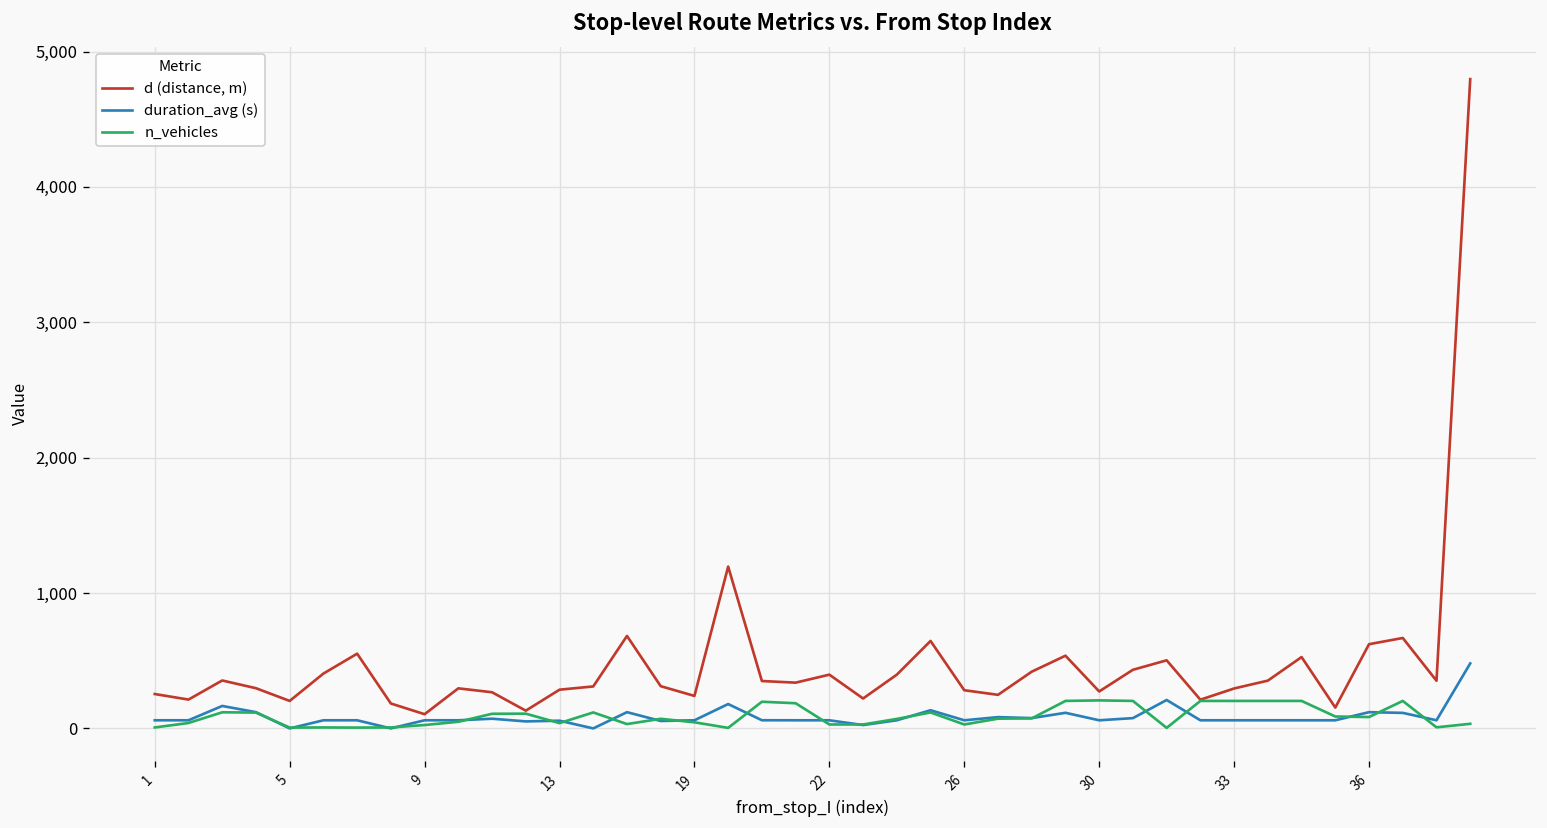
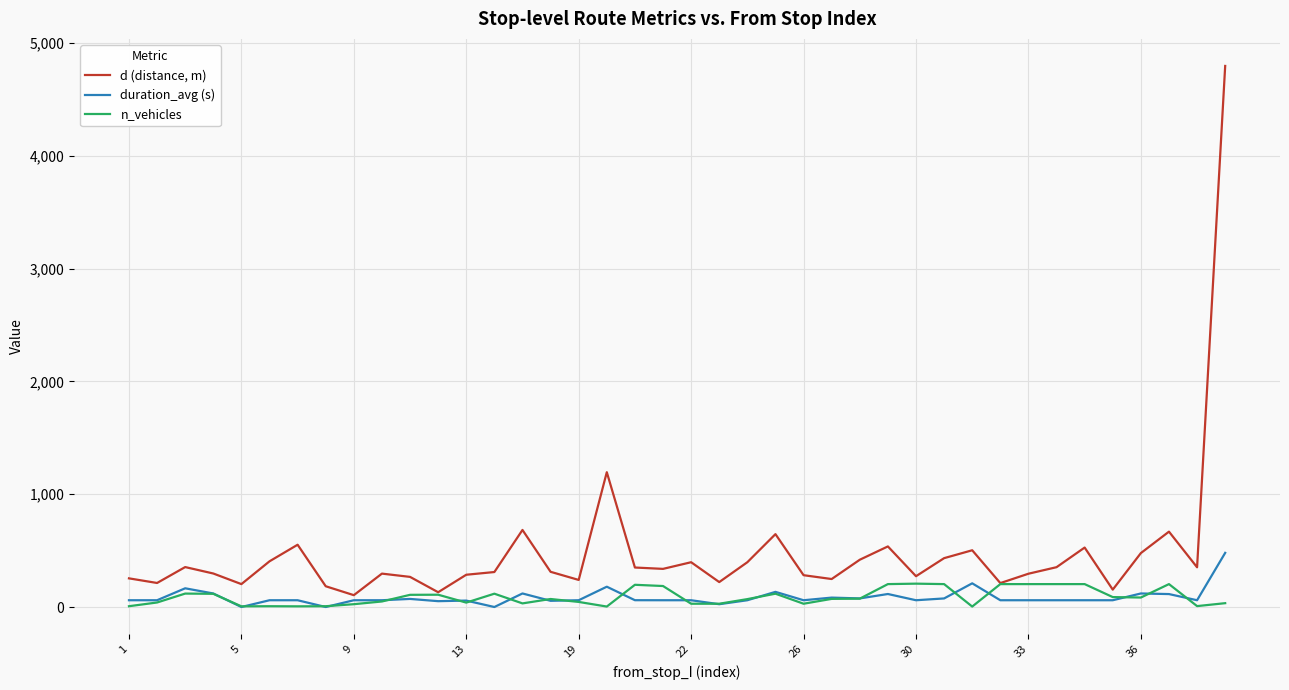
  {
    "d (distance, m)": {
-     "36": 620
+     "36": 480
    },
    "duration_avg (s)": {
      "36": 120
    },
    "n_vehicles": {
      "36": 80
    }
  }
